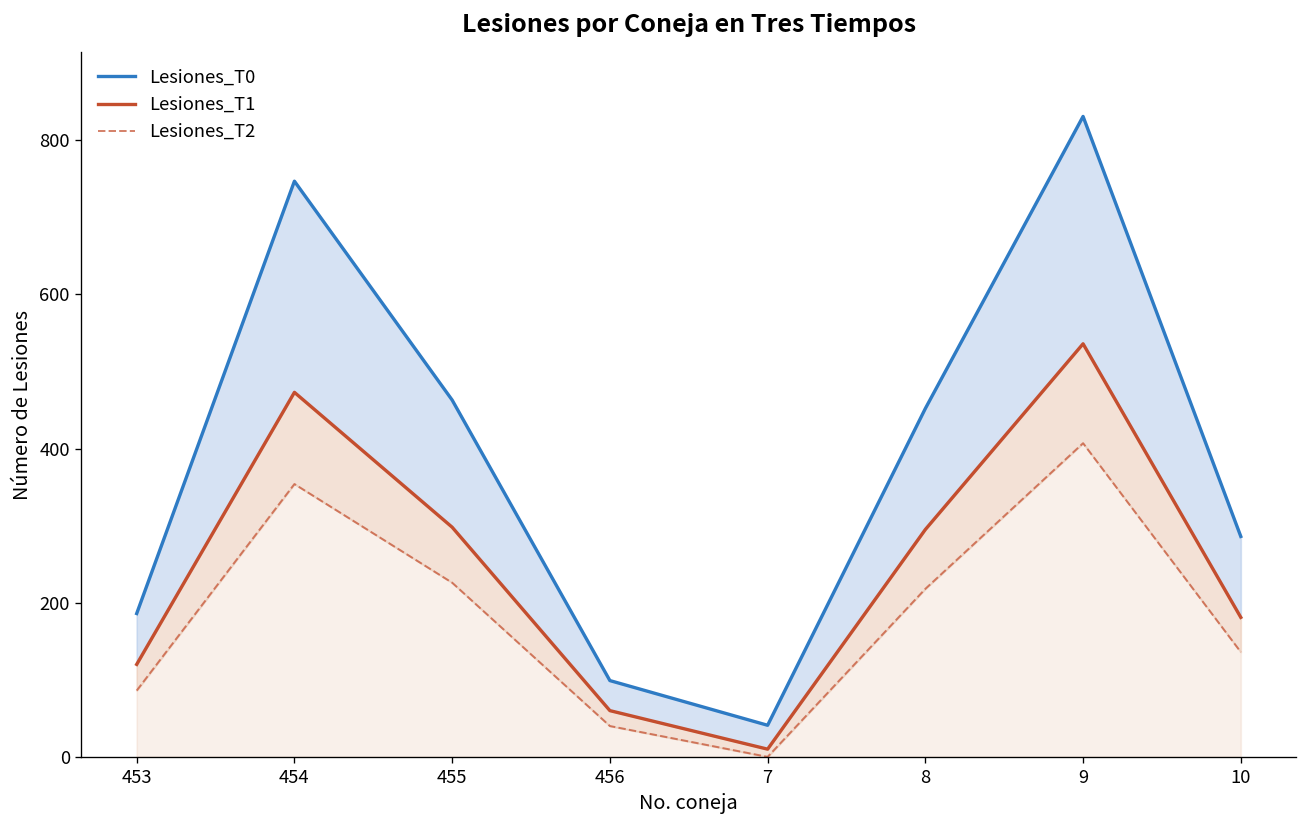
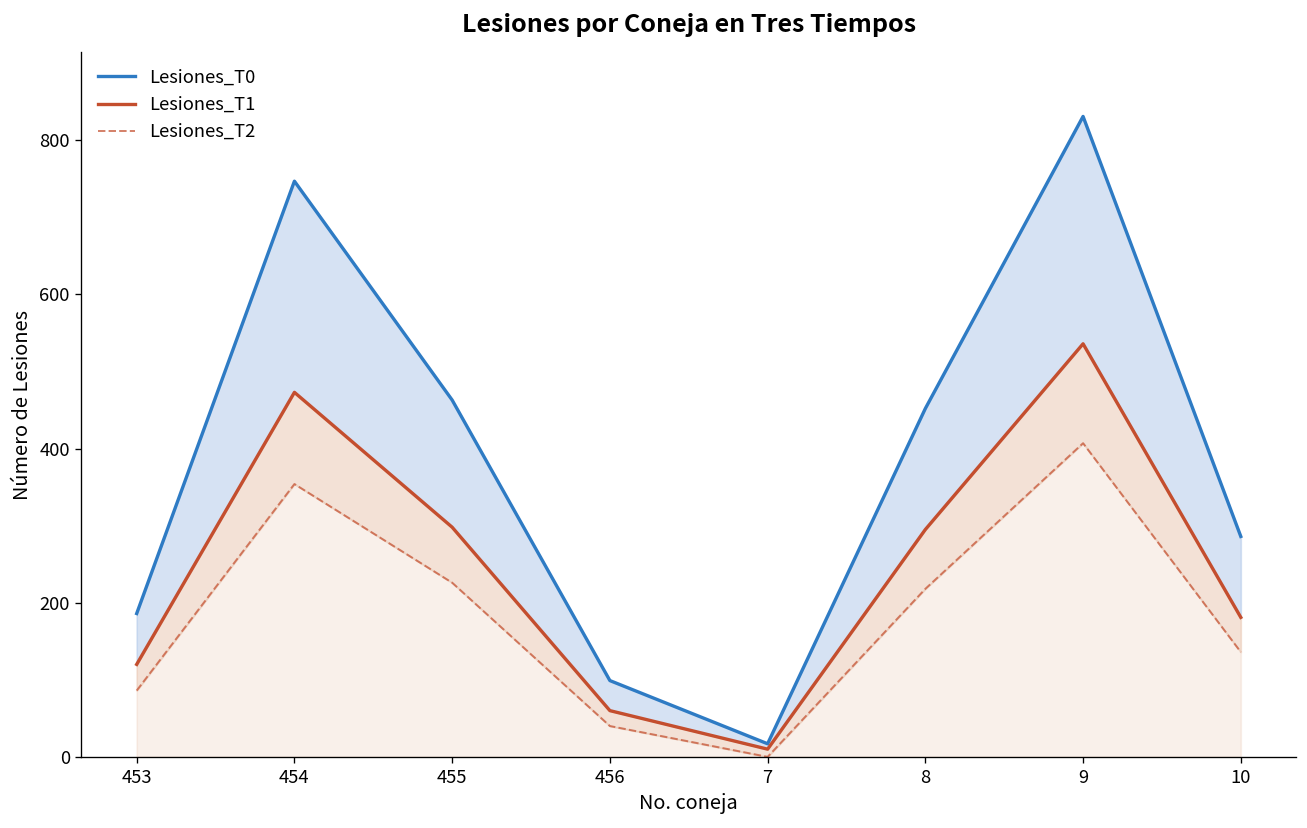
  {
    "Lesiones_T0": {
      "453": 190,
      "454": 750,
      "455": 460,
      "456": 100,
-     "7": 40,
+     "7": 20,
      "8": 450,
      "9": 830,
      "10": 290
    }
  }
